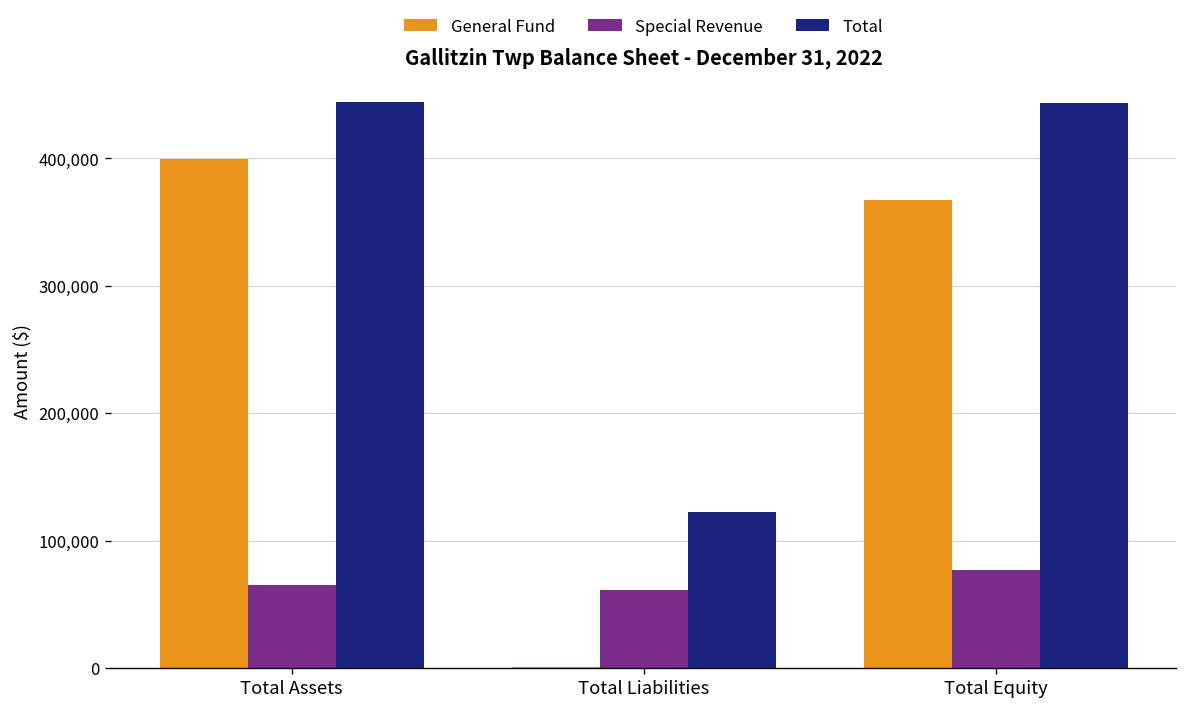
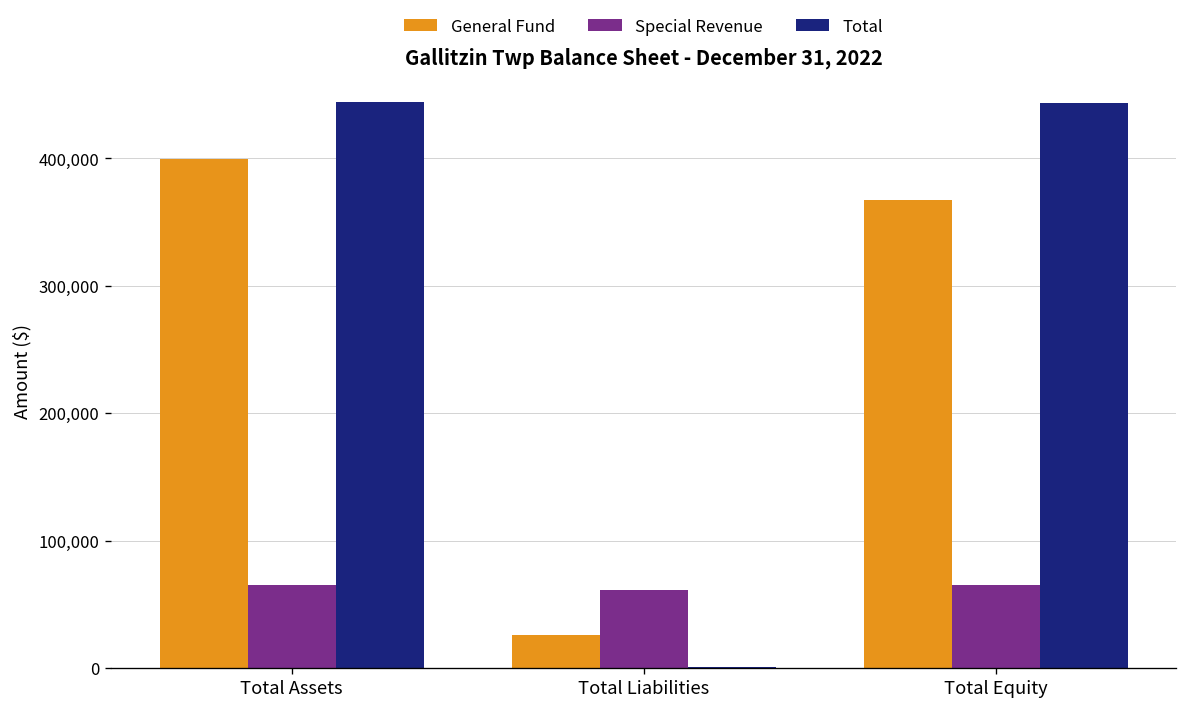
  {
    "General Fund": {
      "Total Assets": "399,000",
-     "Total Liabilities": "0",
+     "Total Liabilities": "26,000",
      "Total Equity": "368,000"
    },
    "Special Revenue": {
      "Total Assets": "65,000",
      "Total Liabilities": "62,000",
-     "Total Equity": "77,000"
+     "Total Equity": "65,000"
    },
    "Total": {
      "Total Assets": "444,000",
-     "Total Liabilities": "122,000",
+     "Total Liabilities": "0",
      "Total Equity": "443,000"
    }
  }
